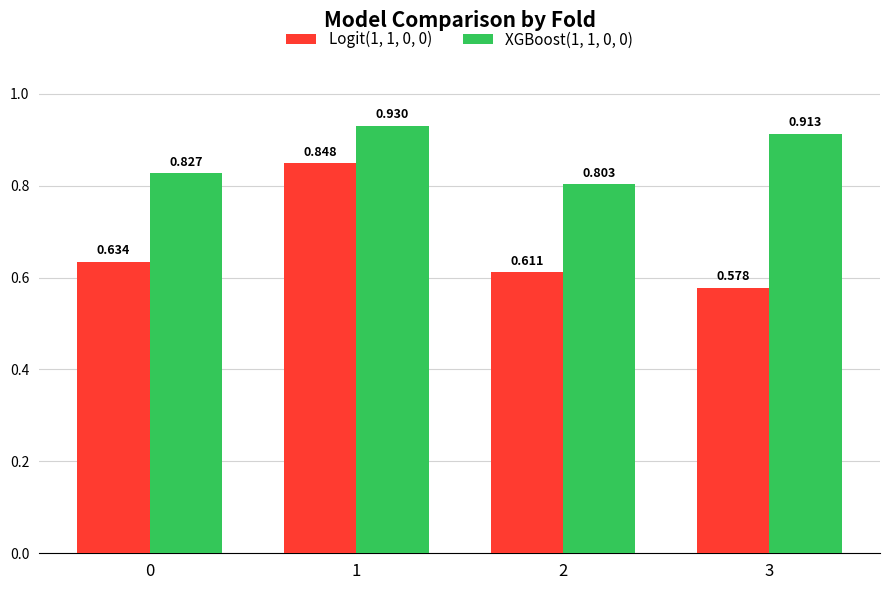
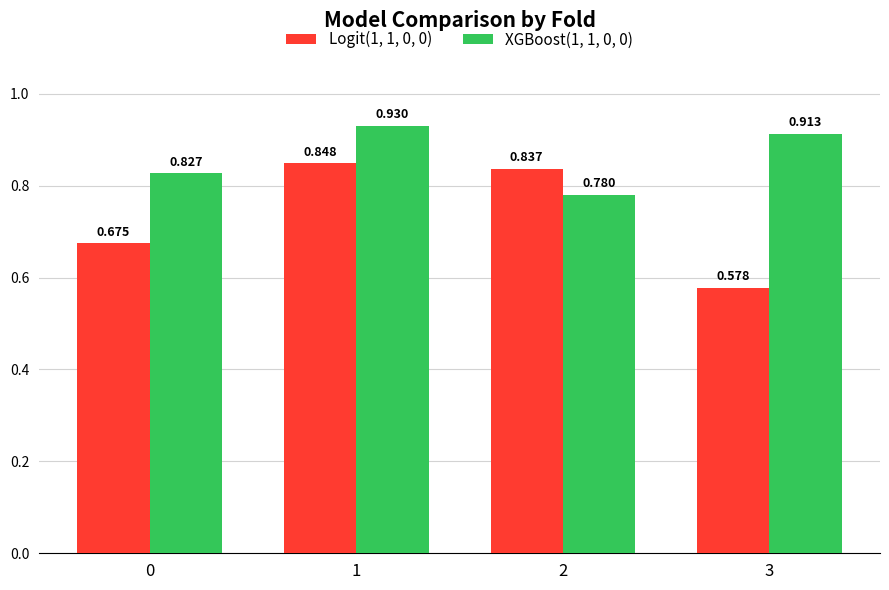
  {
    "Logit(1, 1, 0, 0)": {
-     "0": 0.634,
+     "0": 0.675,
      "1": 0.848,
-     "2": 0.611,
+     "2": 0.837,
      "3": 0.578
    },
    "XGBoost(1, 1, 0, 0)": {
      "0": 0.827,
      "1": 0.930,
-     "2": 0.803,
+     "2": 0.780,
      "3": 0.913
    }
  }
